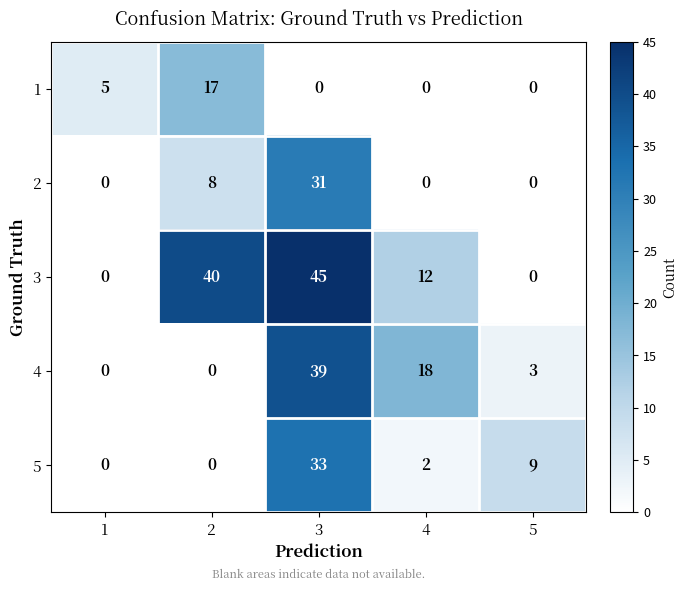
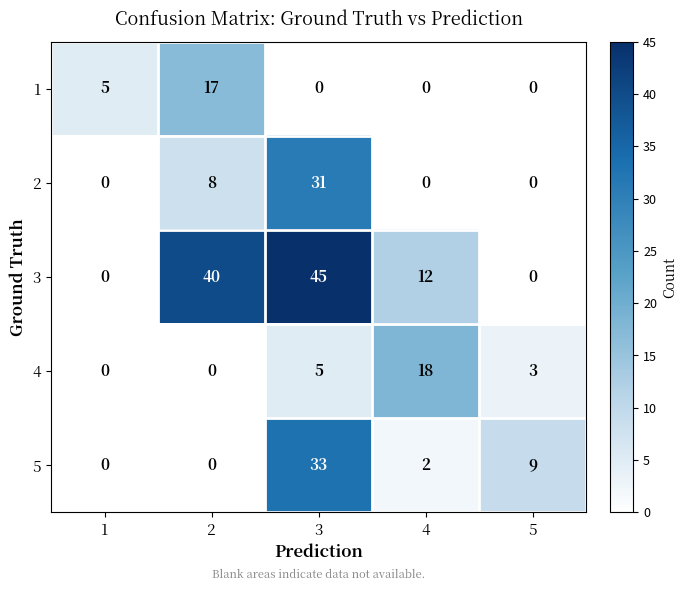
  {
    "1": {
      "1": 5,
      "2": 17,
      "3": 0,
      "4": 0,
      "5": 0
    },
    "2": {
      "1": 0,
      "2": 8,
      "3": 31,
      "4": 0,
      "5": 0
    },
    "3": {
      "1": 0,
      "2": 40,
      "3": 45,
      "4": 12,
      "5": 0
    },
    "4": {
      "1": 0,
      "2": 0,
-     "3": 39,
+     "3": 5,
      "4": 18,
      "5": 3
    },
    "5": {
      "1": 0,
      "2": 0,
      "3": 33,
      "4": 2,
      "5": 9
    }
  }
